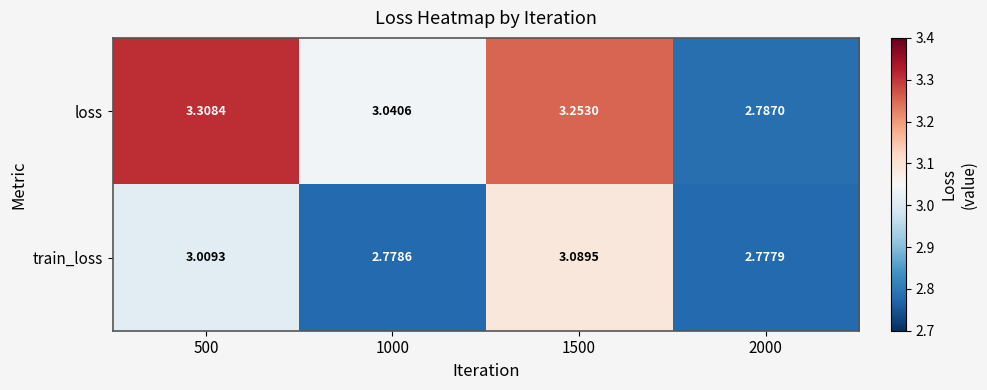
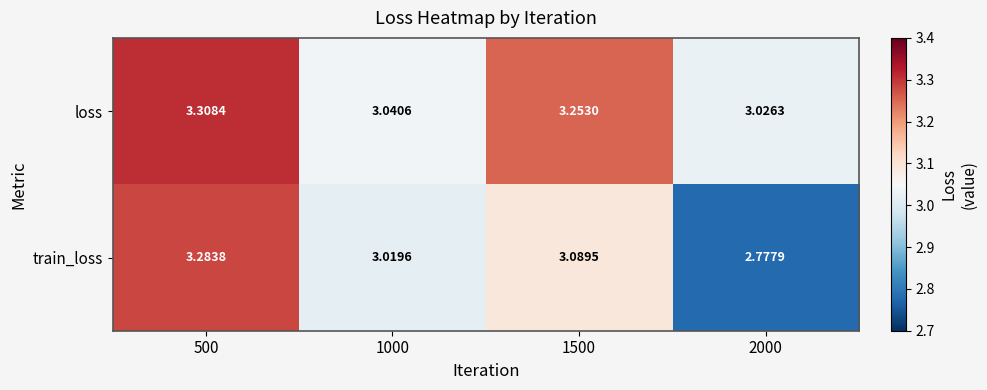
  {
    "loss": {
      "500": 3.3084,
      "1000": 3.0406,
      "1500": 3.2530,
-     "2000": 2.7870
+     "2000": 3.0263
    },
    "train_loss": {
-     "500": 3.0093,
-     "1000": 2.7786,
+     "500": 3.2838,
+     "1000": 3.0196,
      "1500": 3.0895,
      "2000": 2.7779
    }
  }
